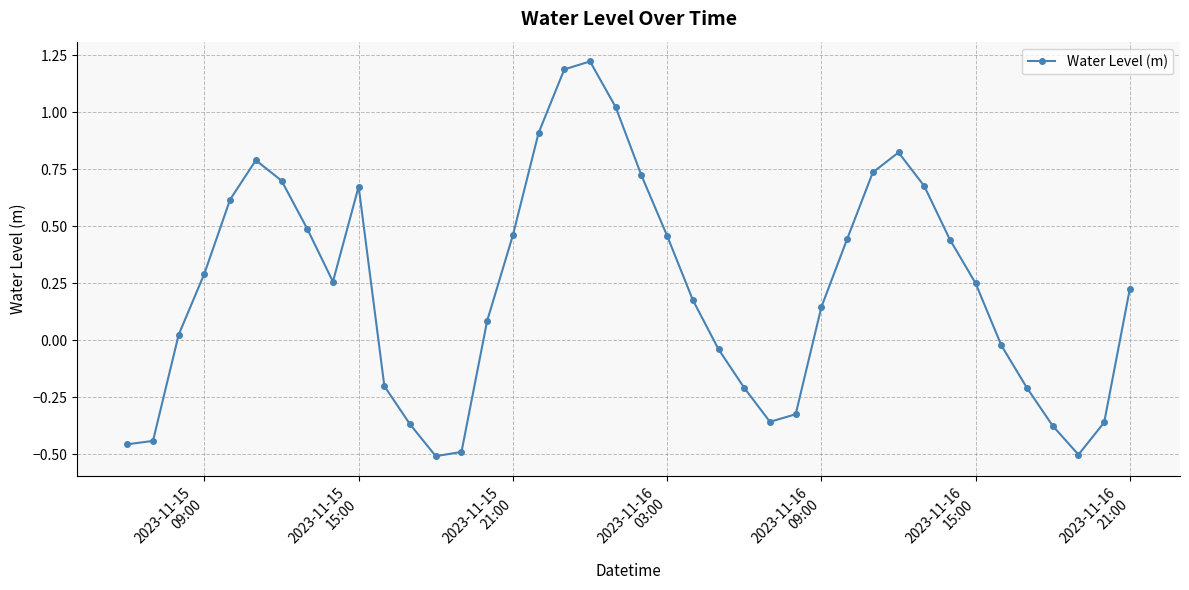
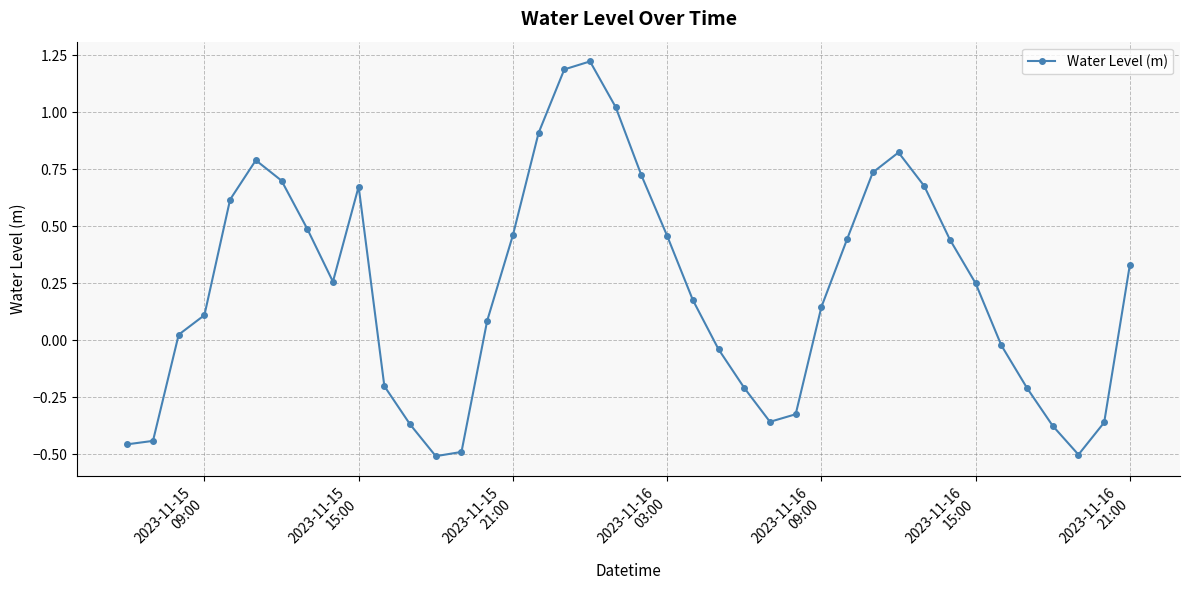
  {
-   "2023-11-15 09:00": 0.29,
+   "2023-11-15 09:00": 0.11,
    "2023-11-15 15:00": 0.67,
    "2023-11-15 21:00": 0.46,
    "2023-11-16 03:00": 0.46,
    "2023-11-16 09:00": 0.14,
    "2023-11-16 15:00": 0.25,
-   "2023-11-16 21:00": 0.23
+   "2023-11-16 21:00": 0.33
  }
